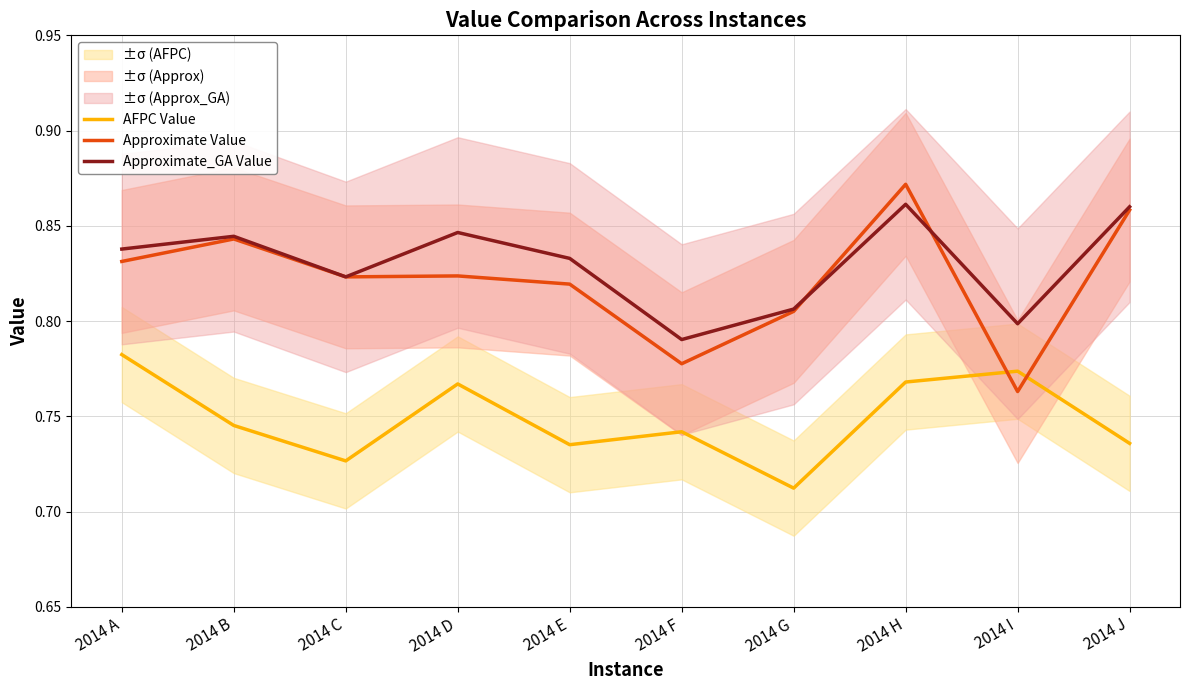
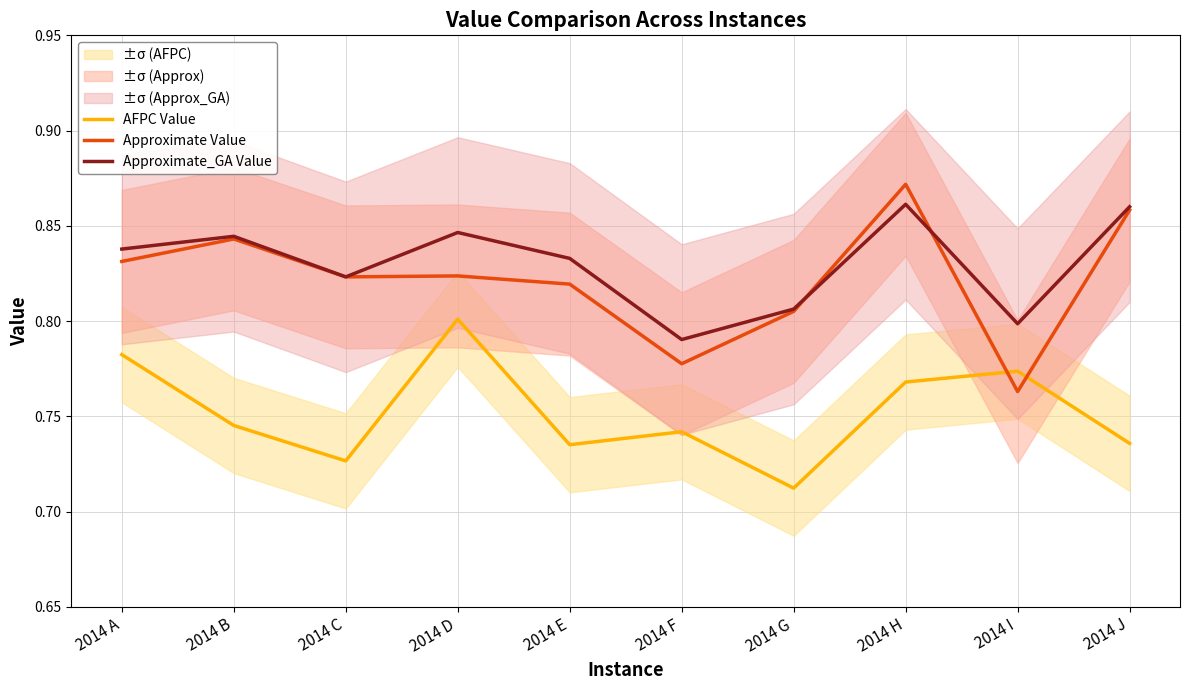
  {
    "AFPC Value": {
      "2014 A": 0.782,
      "2014 B": 0.745,
      "2014 C": 0.727,
-     "2014 D": 0.767,
+     "2014 D": 0.801,
      "2014 E": 0.735,
      "2014 F": 0.742,
      "2014 G": 0.712,
      "2014 H": 0.768,
      "2014 I": 0.774,
      "2014 J": 0.736
    },
    "Approximate Value": {
      "2014 A": 0.831,
      "2014 B": 0.843,
      "2014 D": 0.824,
      "2014 E": 0.819,
      "2014 F": 0.778,
      "2014 H": 0.872,
      "2014 I": 0.763,
      "2014 J": 0.858
    },
    "Approximate_GA Value": {
      "2014 A": 0.838,
      "2014 B": 0.845,
      "2014 D": 0.847,
      "2014 E": 0.833,
      "2014 F": 0.790,
      "2014 H": 0.861,
      "2014 J": 0.860
    }
  }
